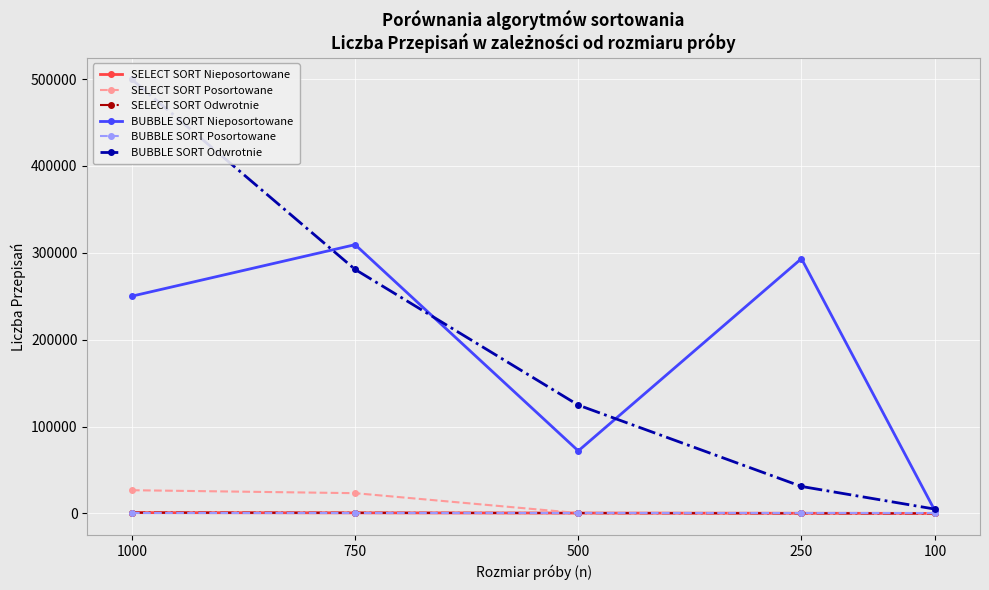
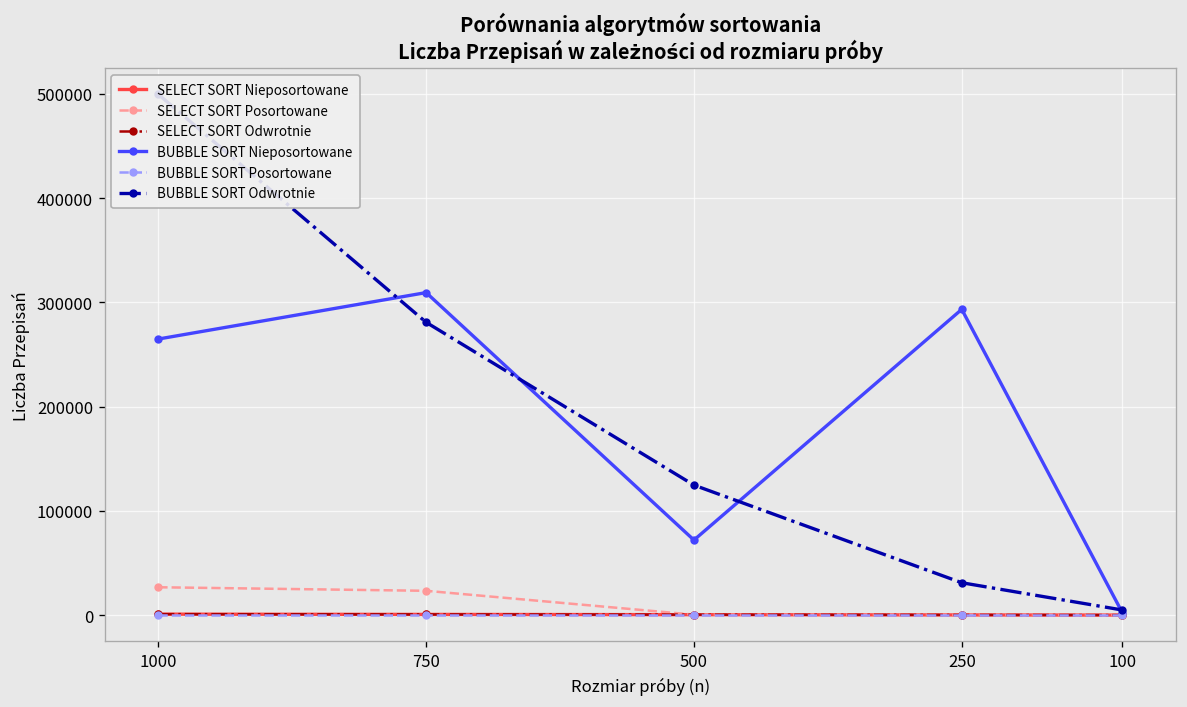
  {
    "SELECT SORT Posortowane": {
      "1000": 30000,
      "750": 20000
    },
    "BUBBLE SORT Nieposortowane": {
-     "1000": 250000,
+     "1000": 260000,
      "750": 310000,
      "500": 70000,
      "250": 290000
    },
    "BUBBLE SORT Odwrotnie": {
      "750": 280000,
      "500": 120000,
      "250": 30000
    }
  }
